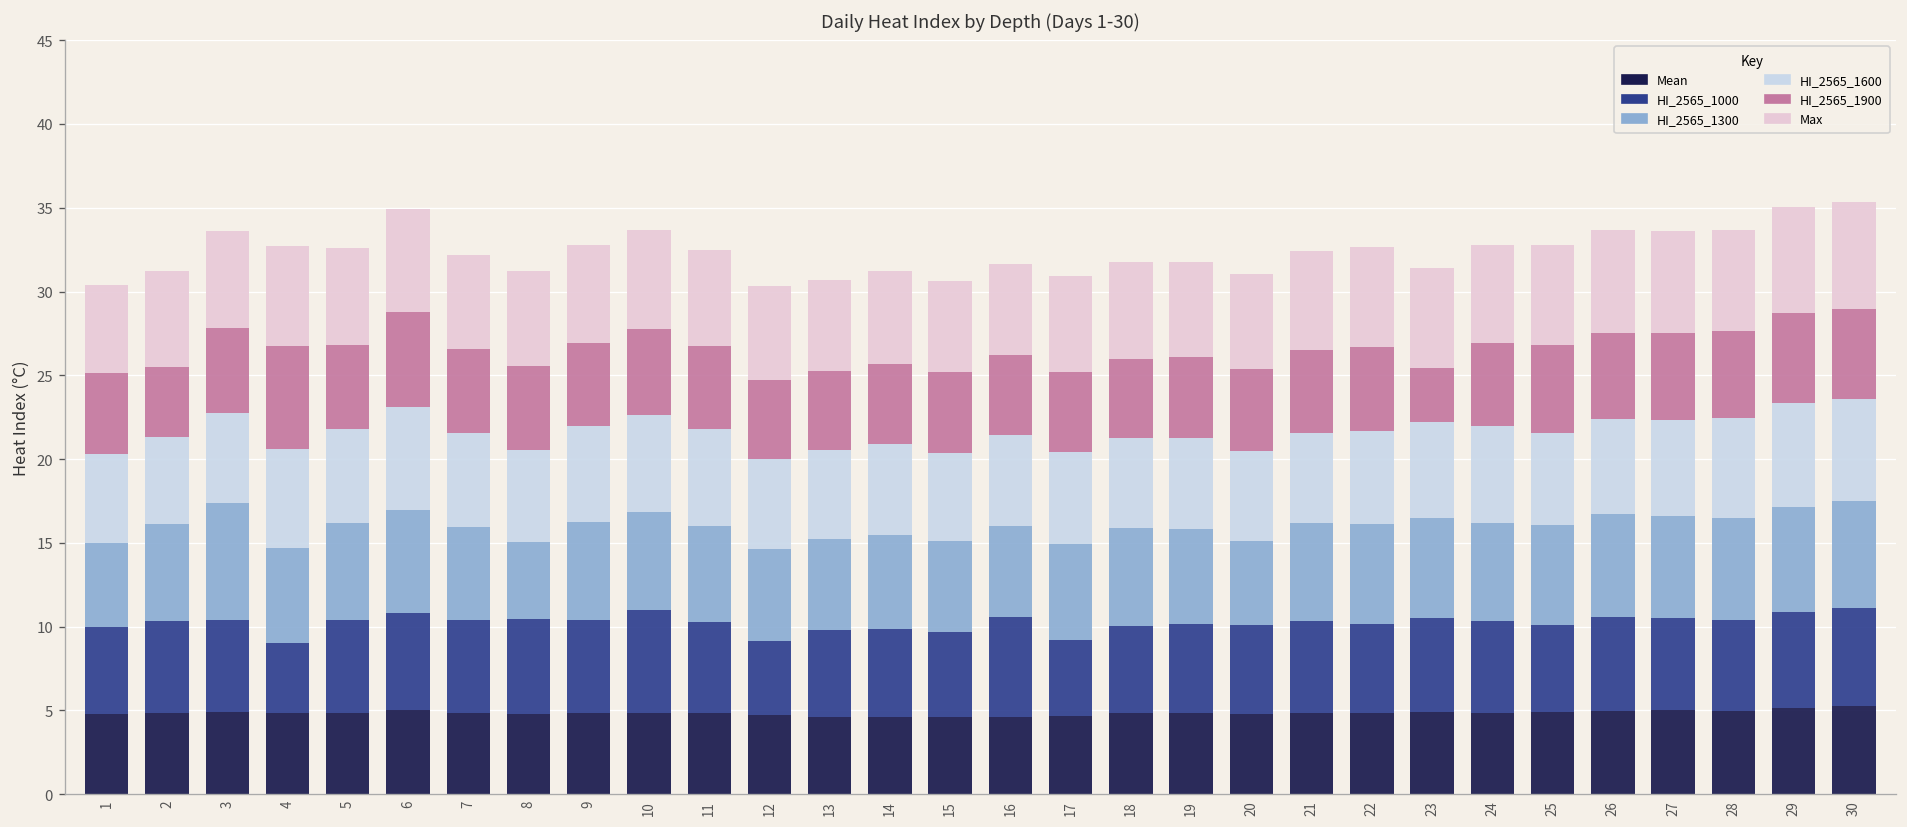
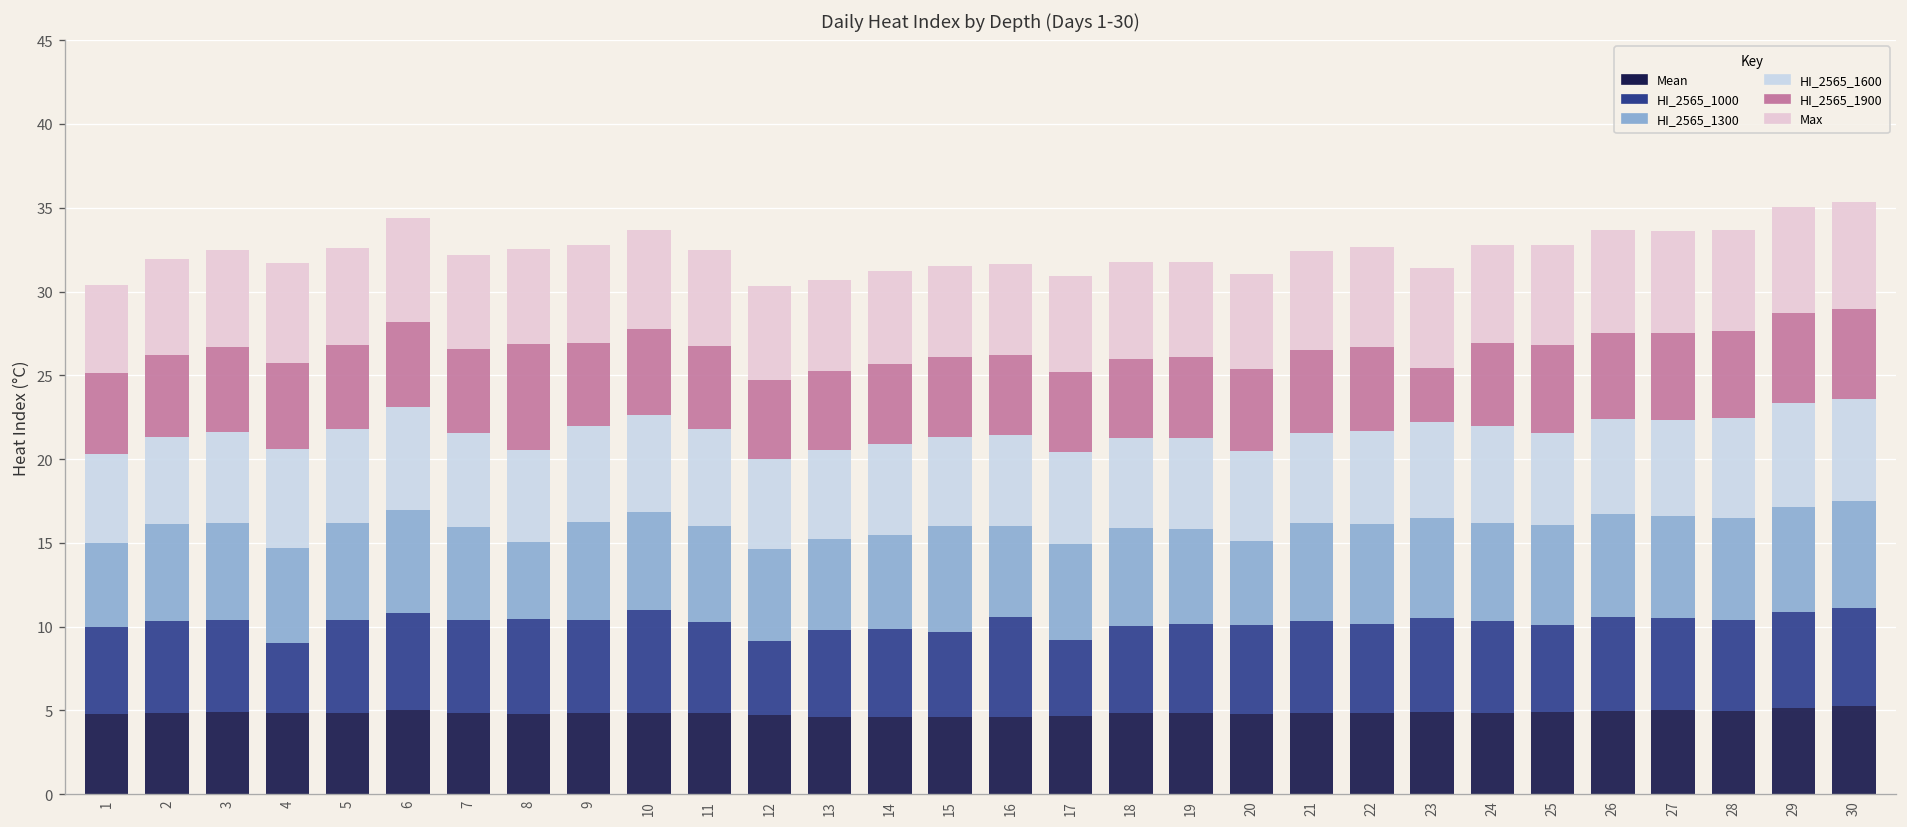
  {
    "Mean": {
      "1": 4.8,
      "2": 4.9,
      "3": 4.9,
      "4": 4.8,
      "5": 4.9,
      "6": 5.0,
      "7": 4.8,
      "8": 4.8,
      "9": 4.8,
      "10": 4.8,
      "11": 4.8,
      "12": 4.8,
      "13": 4.6,
      "14": 4.6,
      "15": 4.6,
      "16": 4.6,
      "17": 4.7,
      "18": 4.8,
      "19": 4.9,
      "20": 4.8,
      "21": 4.9,
      "22": 4.8,
      "23": 4.9,
      "24": 4.9,
      "25": 4.9,
      "26": 4.9,
      "27": 5.0,
      "28": 5.0,
      "29": 5.1,
      "30": 5.3
    },
    "HI_2565_1000": {
      "1": 5.2,
      "2": 5.5,
      "3": 5.5,
      "4": 4.2,
      "5": 5.5,
      "6": 5.8,
      "7": 5.6,
      "8": 5.7,
      "9": 5.6,
      "10": 6.1,
      "11": 5.4,
      "12": 4.4,
      "13": 5.2,
      "14": 5.2,
      "15": 5.1,
      "16": 5.9,
      "17": 4.5,
      "18": 5.2,
      "19": 5.3,
      "20": 5.3,
      "21": 5.4,
      "22": 5.3,
      "23": 5.6,
      "24": 5.4,
      "25": 5.2,
      "26": 5.6,
      "27": 5.5,
      "28": 5.5,
      "29": 5.8,
      "30": 5.8
    },
    "HI_2565_1300": {
      "1": 5.1,
      "2": 5.8,
-     "3": 7.0,
+     "3": 5.8,
      "4": 5.7,
      "5": 5.8,
      "6": 6.2,
      "7": 5.6,
      "8": 4.5,
      "9": 5.8,
      "10": 5.9,
      "11": 5.8,
      "12": 5.5,
      "13": 5.4,
      "14": 5.6,
-     "15": 5.4,
+     "15": 6.3,
      "16": 5.4,
      "17": 5.7,
      "18": 5.8,
      "19": 5.7,
      "20": 5.0,
      "21": 5.9,
      "22": 6.0,
      "23": 6.0,
      "24": 5.9,
      "25": 6.0,
      "26": 6.1,
      "27": 6.1,
      "28": 6.1,
      "29": 6.3,
      "30": 6.4
    },
    "HI_2565_1900": {
      "1": 4.8,
-     "2": 4.2,
+     "2": 4.9,
      "3": 5.1,
-     "4": 6.1,
+     "4": 5.1,
      "5": 5.0,
-     "6": 5.7,
+     "6": 5.1,
      "7": 5.0,
-     "8": 5.0,
+     "8": 6.4,
      "9": 5.0,
      "10": 5.1,
      "11": 5.0,
      "12": 4.7,
      "13": 4.7,
      "14": 4.8,
      "15": 4.8,
      "16": 4.8,
      "17": 4.8,
      "18": 4.7,
      "19": 4.8,
      "20": 4.9,
      "21": 5.0,
      "22": 5.0,
      "23": 3.2,
      "24": 5.0,
      "25": 5.3,
      "26": 5.1,
      "27": 5.2,
      "28": 5.2,
      "29": 5.4,
      "30": 5.4
    }
  }
